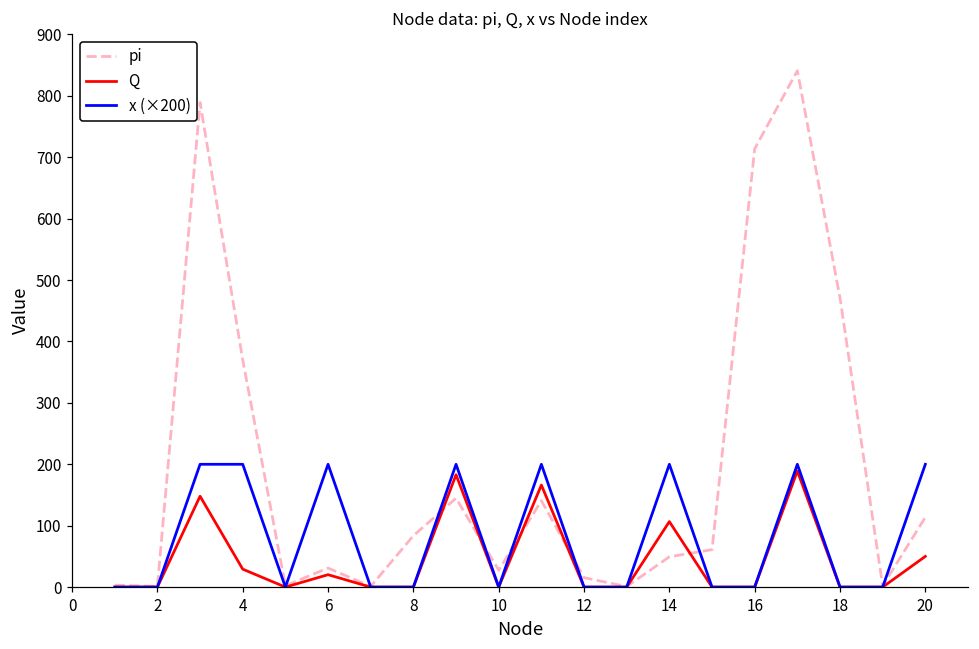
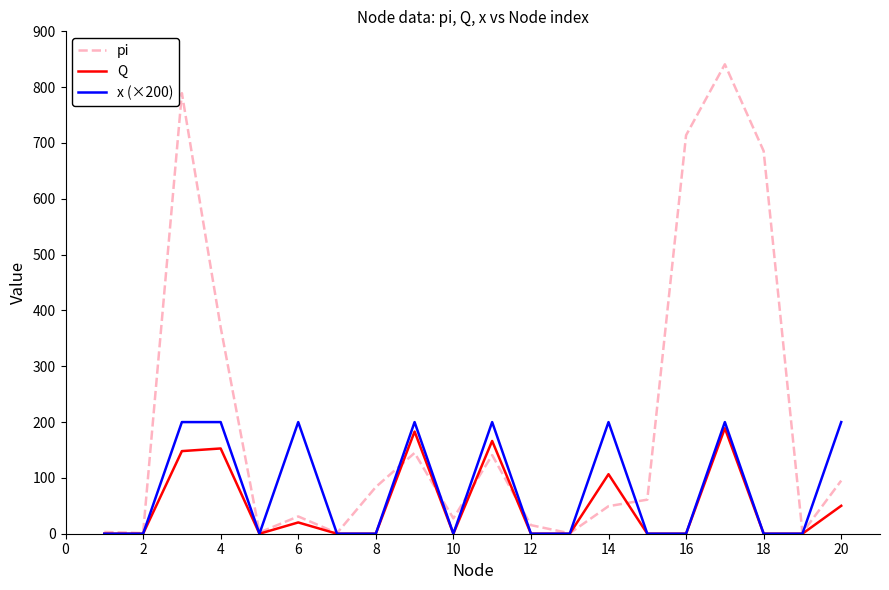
  {
    "pi": {
      "4": 370,
      "6": 30,
      "8": 80,
      "10": 30,
      "12": 20,
      "14": 50,
      "16": 710,
-     "18": 470,
-     "20": 110
+     "18": 690,
+     "20": 100
    },
    "Q": {
-     "4": 30,
+     "4": 150,
      "6": 20,
      "14": 110,
      "20": 50
    },
    "x (×200)": {
      "4": 200,
      "6": 200,
      "14": 200,
      "20": 200
    }
  }
